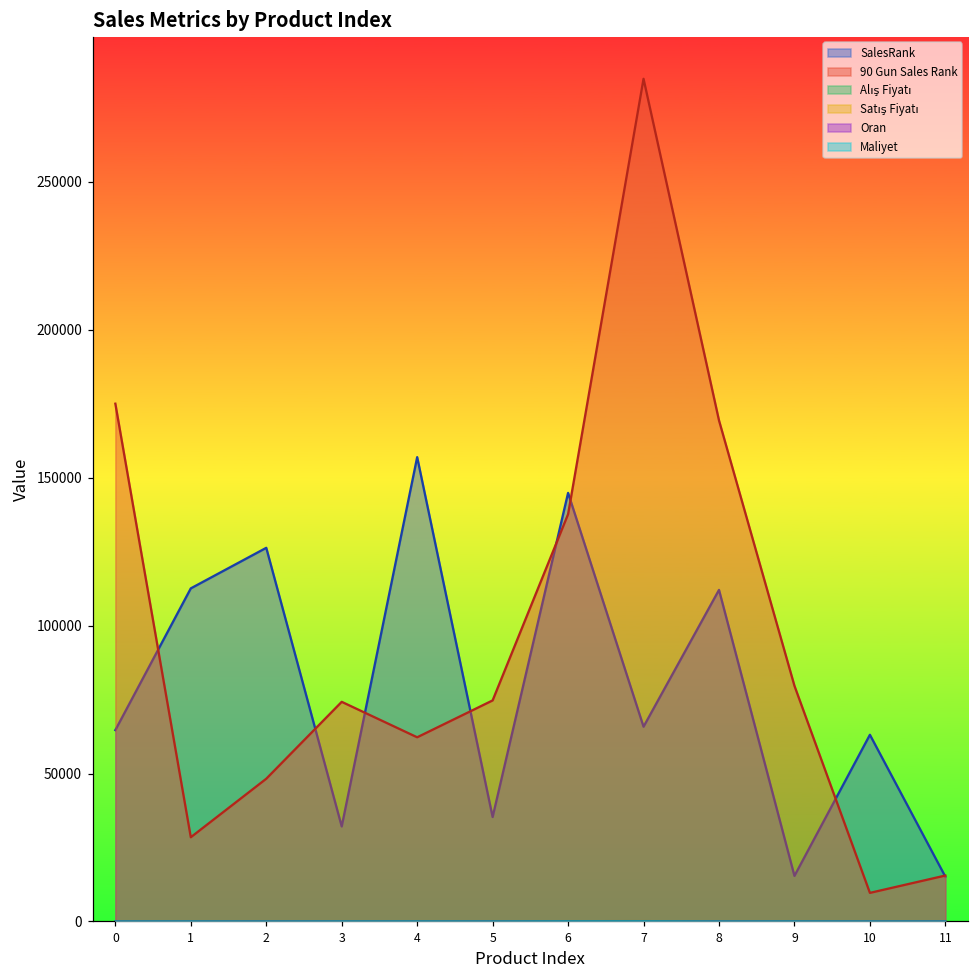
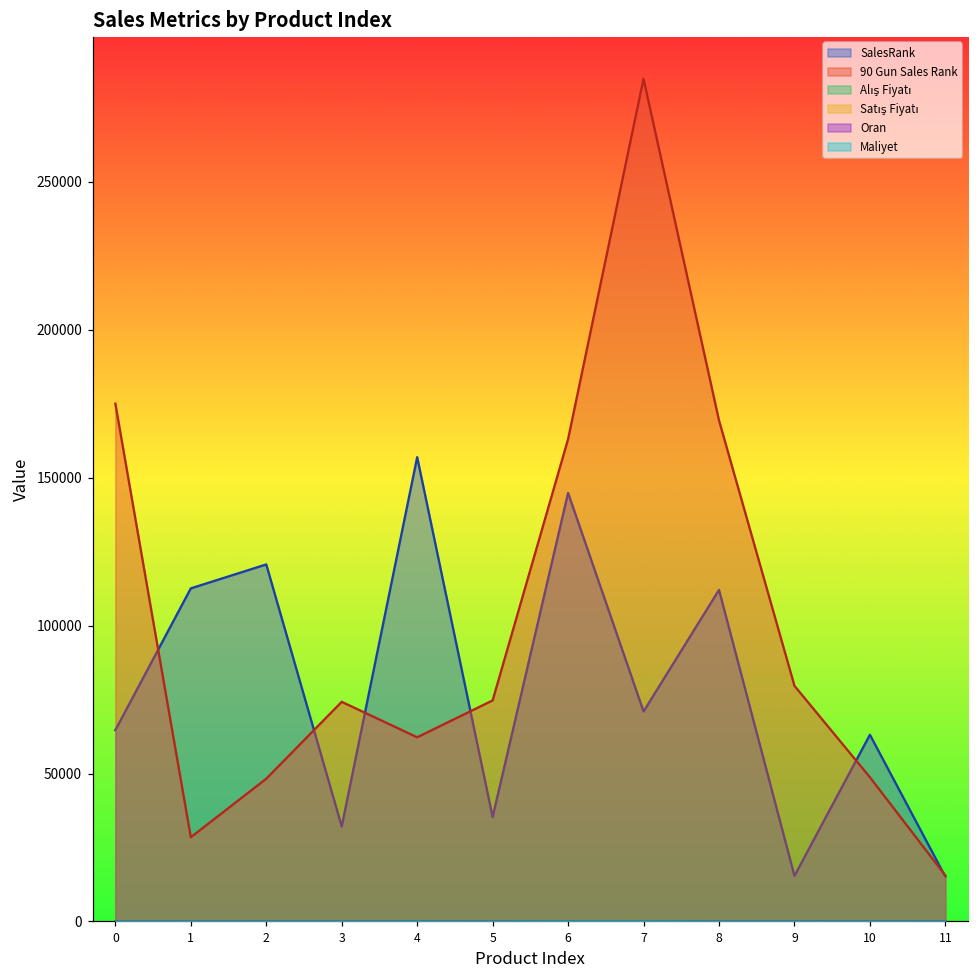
  {
    "SalesRank": {
      "0": 65000,
      "1": 113000,
-     "2": 126000,
+     "2": 121000,
      "3": 32000,
      "4": 157000,
      "5": 35000,
      "6": 145000,
-     "7": 66000,
+     "7": 71000,
      "8": 112000,
      "9": 15000,
      "10": 63000
    },
    "90 Gun Sales Rank": {
      "0": 175000,
      "1": 28000,
      "2": 48000,
      "3": 74000,
      "4": 62000,
      "5": 75000,
-     "6": 138000,
+     "6": 163000,
      "7": 285000,
      "8": 169000,
      "9": 80000,
-     "10": 10000
+     "10": 49000
    }
  }
